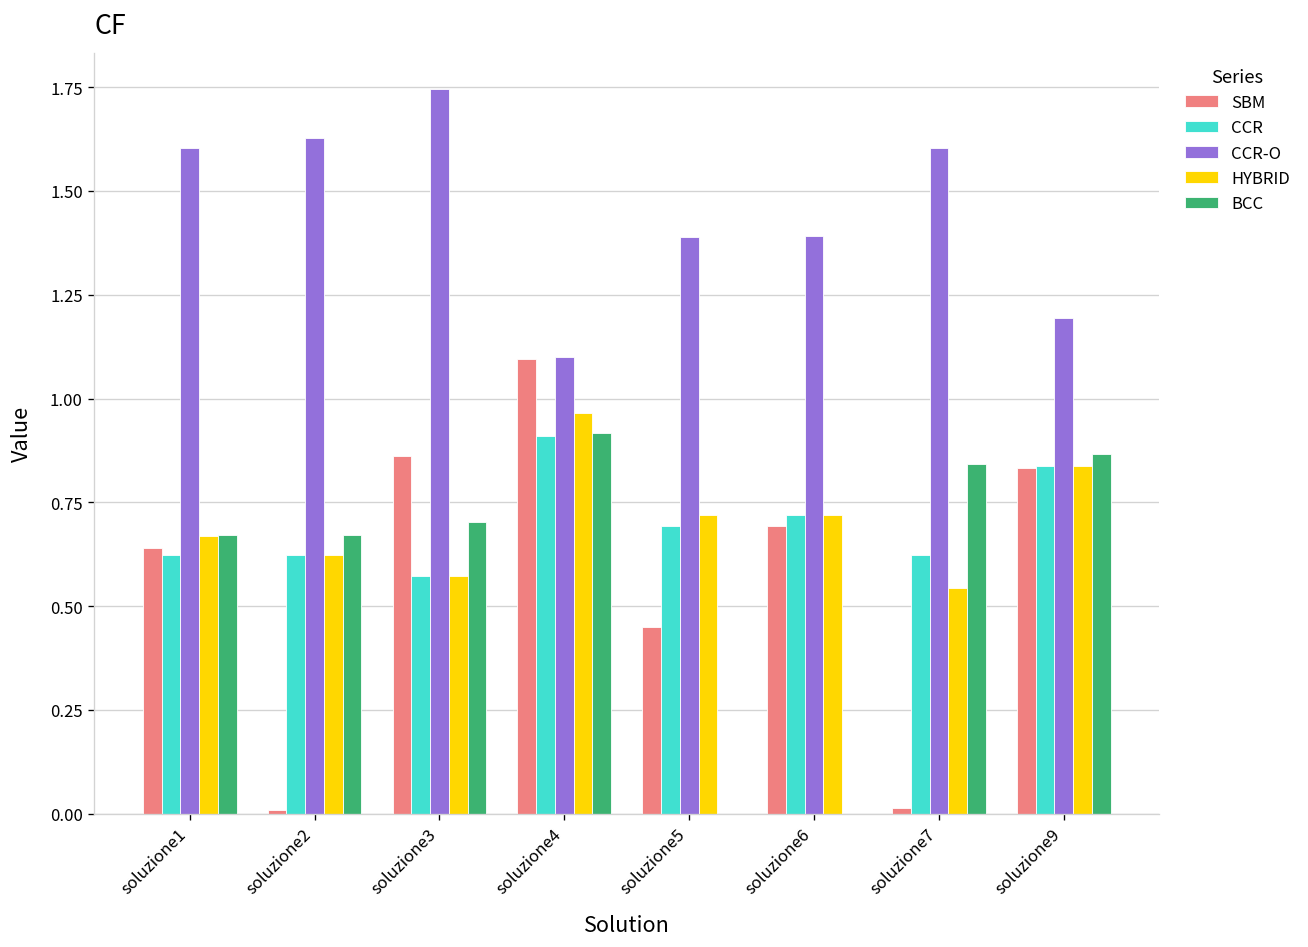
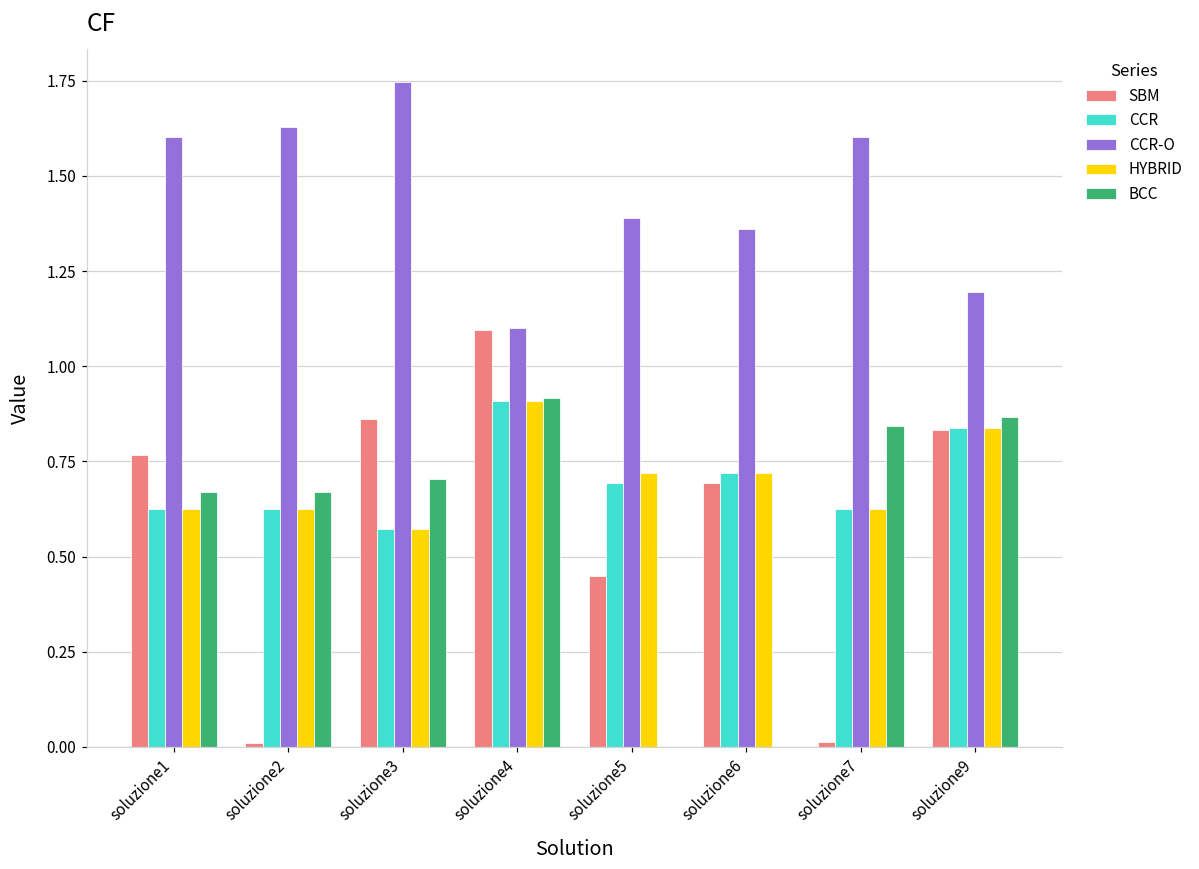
  {
    "SBM": {
-     "soluzione1": 0.64,
+     "soluzione1": 0.77,
      "soluzione2": 0.01,
      "soluzione3": 0.86,
      "soluzione4": 1.10,
      "soluzione5": 0.45,
      "soluzione6": 0.69,
      "soluzione7": 0.01,
      "soluzione9": 0.83
    },
    "CCR": {
      "soluzione1": 0.62,
      "soluzione2": 0.62,
      "soluzione3": 0.57,
      "soluzione4": 0.91,
      "soluzione5": 0.69,
      "soluzione6": 0.72,
      "soluzione7": 0.62,
      "soluzione9": 0.84
    },
    "CCR-O": {
      "soluzione1": 1.60,
      "soluzione2": 1.63,
      "soluzione3": 1.75,
      "soluzione4": 1.10,
      "soluzione5": 1.39,
-     "soluzione6": 1.39,
+     "soluzione6": 1.36,
      "soluzione7": 1.60,
      "soluzione9": 1.19
    },
    "HYBRID": {
-     "soluzione1": 0.67,
+     "soluzione1": 0.62,
      "soluzione2": 0.62,
      "soluzione3": 0.57,
-     "soluzione4": 0.97,
+     "soluzione4": 0.91,
      "soluzione5": 0.72,
      "soluzione6": 0.72,
-     "soluzione7": 0.54,
+     "soluzione7": 0.62,
      "soluzione9": 0.84
    },
    "BCC": {
      "soluzione1": 0.67,
      "soluzione2": 0.67,
      "soluzione3": 0.70,
      "soluzione4": 0.92,
      "soluzione5": 0.00,
      "soluzione6": 0.00,
      "soluzione7": 0.84,
      "soluzione9": 0.87
    }
  }
